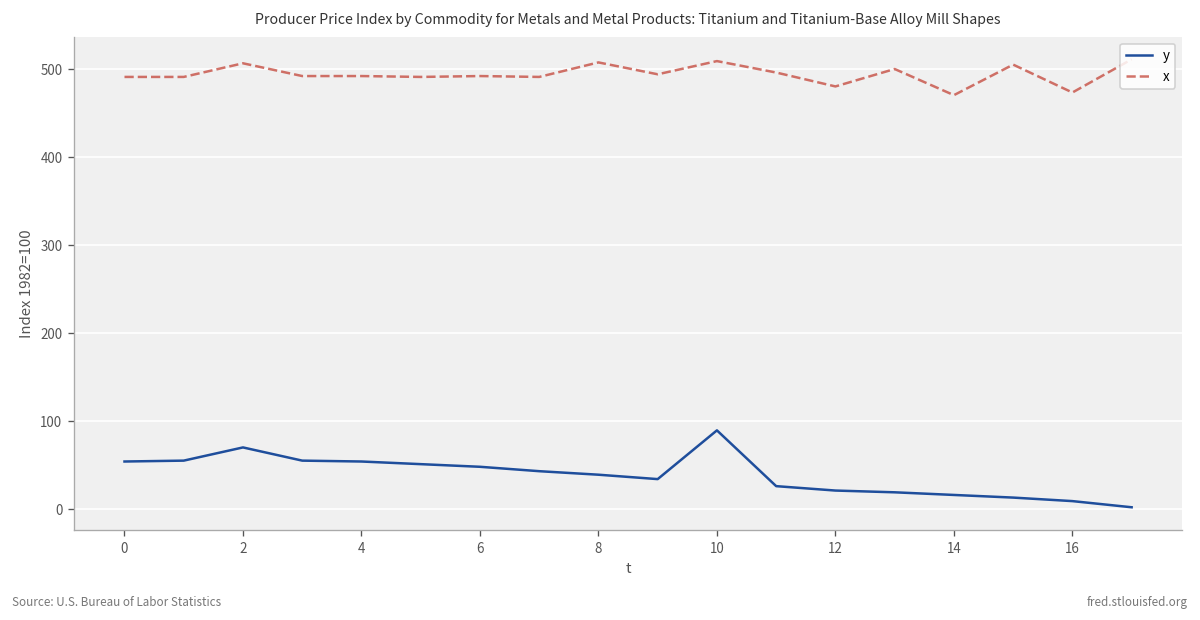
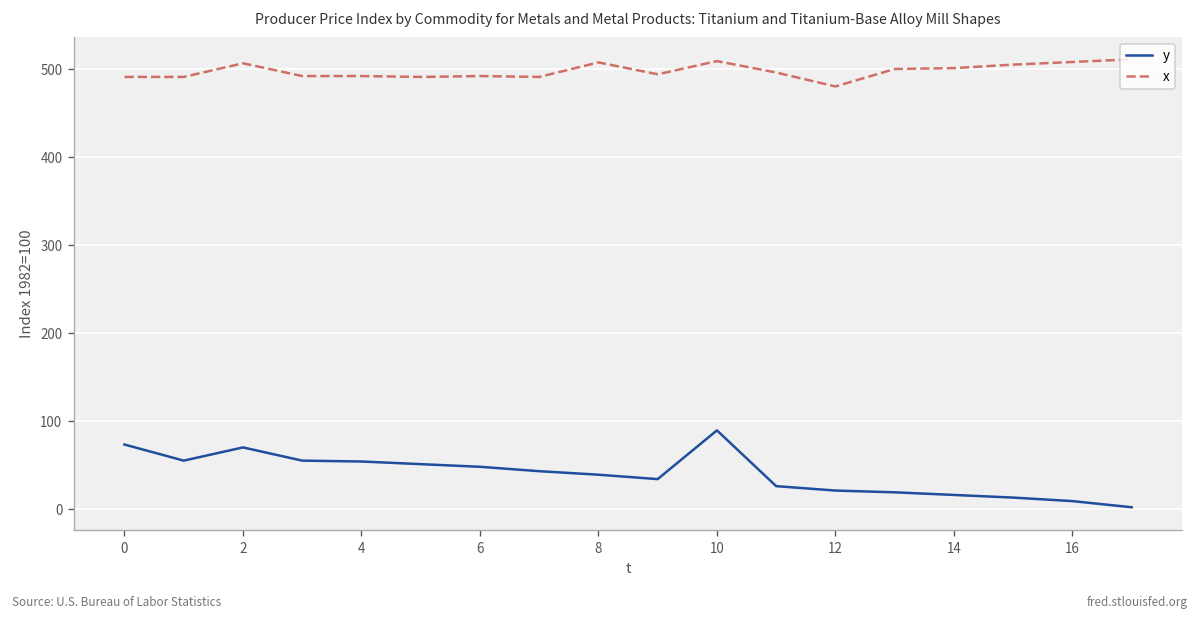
  {
    "y": {
-     "0": 50,
+     "0": 70,
      "2": 70,
      "4": 50,
      "6": 50,
      "8": 40,
      "10": 90,
      "12": 20,
      "14": 20,
      "16": 10
    },
    "x": {
      "0": 490,
      "2": 510,
      "4": 490,
      "6": 490,
      "8": 510,
      "10": 510,
      "12": 480,
-     "14": 470,
-     "16": 470
+     "14": 500,
+     "16": 510
    }
  }
